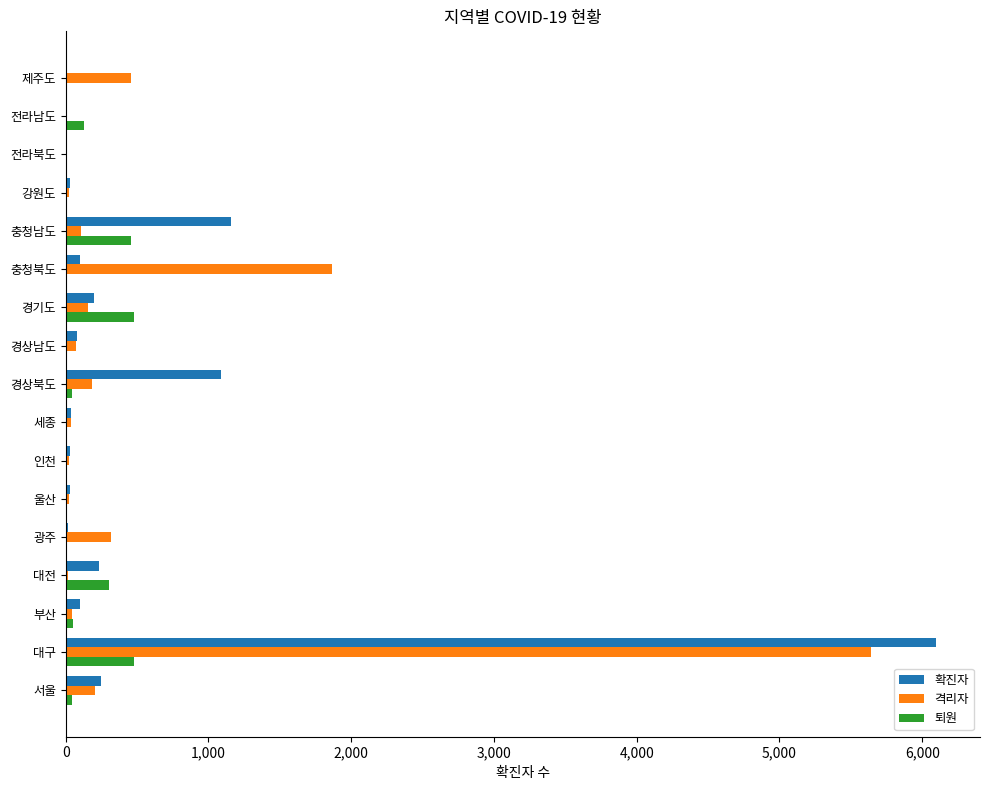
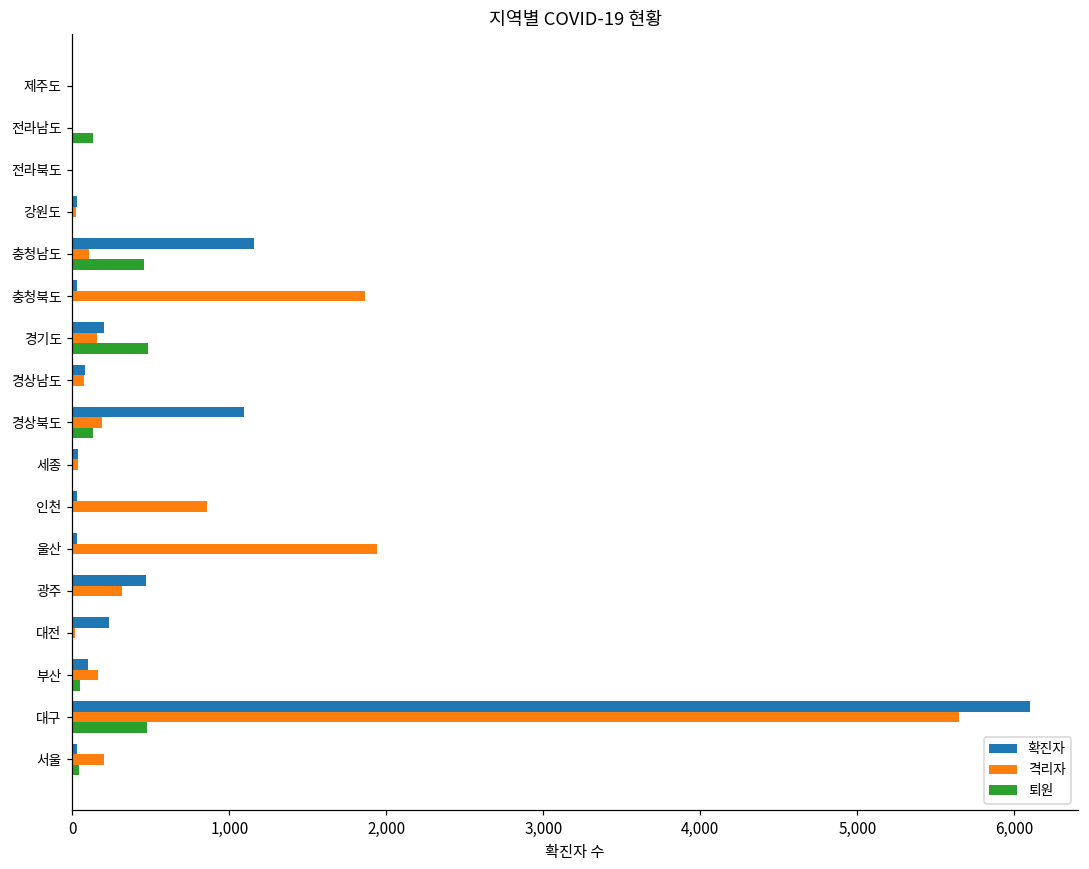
  {
    "확진자": {
      "강원도": "30",
      "충청남도": "1,160",
-     "충청북도": "100",
+     "충청북도": "30",
      "경기도": "200",
      "경상남도": "80",
      "경상북도": "1,090",
      "세종": "40",
      "인천": "30",
      "울산": "30",
-     "광주": "20",
+     "광주": "470",
      "대전": "230",
      "부산": "100",
      "대구": "6,100",
-     "서울": "250"
+     "서울": "30"
    },
    "격리자": {
-     "제주도": "460",
+     "제주도": "0",
      "강원도": "20",
      "충청남도": "110",
      "충청북도": "1,860",
      "경기도": "160",
      "경상남도": "70",
      "경상북도": "190",
      "세종": "40",
-     "인천": "30",
-     "울산": "20",
+     "인천": "860",
+     "울산": "1,940",
      "광주": "310",
      "대전": "20",
-     "부산": "50",
+     "부산": "160",
      "대구": "5,640",
      "서울": "210"
    },
    "퇴원": {
      "전라남도": "130",
      "충청남도": "460",
      "경기도": "480",
-     "경상북도": "40",
+     "경상북도": "130",
      "세종": "0",
-     "대전": "310",
+     "대전": "0",
      "부산": "50",
      "대구": "480",
      "서울": "40"
    }
  }
